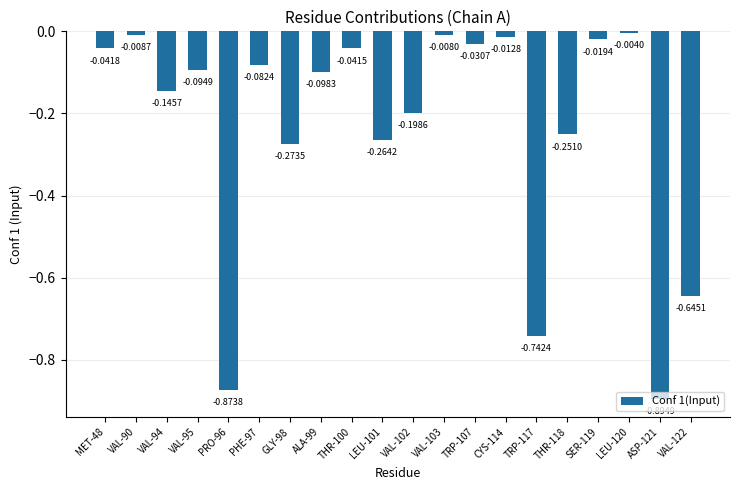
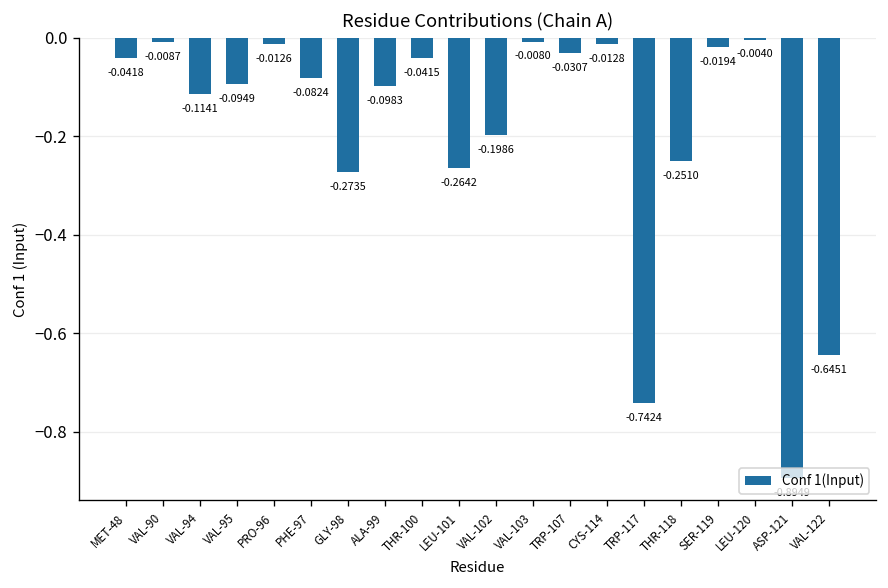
  {
    "MET-48": -0.0418,
    "VAL-90": -0.0087,
-   "VAL-94": -0.1457,
+   "VAL-94": -0.1141,
    "VAL-95": -0.0949,
-   "PRO-96": -0.8738,
+   "PRO-96": -0.0126,
    "PHE-97": -0.0824,
    "GLY-98": -0.2735,
    "ALA-99": -0.0983,
    "THR-100": -0.0415,
    "LEU-101": -0.2642,
    "VAL-102": -0.1986,
    "VAL-103": -0.0080,
    "TRP-107": -0.0307,
    "CYS-114": -0.0128,
    "TRP-117": -0.7424,
    "THR-118": -0.2510,
    "SER-119": -0.0194,
    "LEU-120": -0.0040,
    "VAL-122": -0.6451
  }
